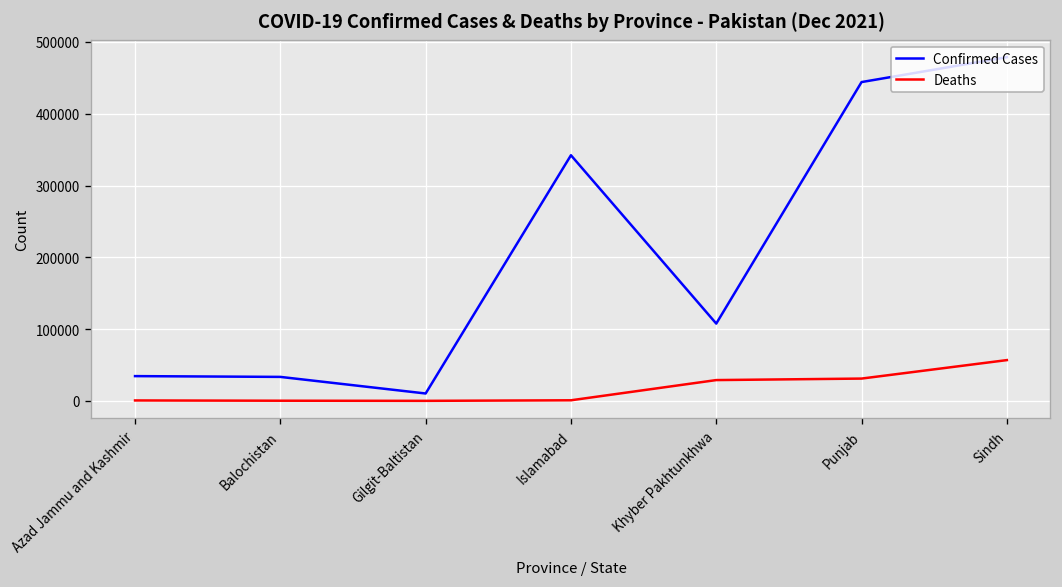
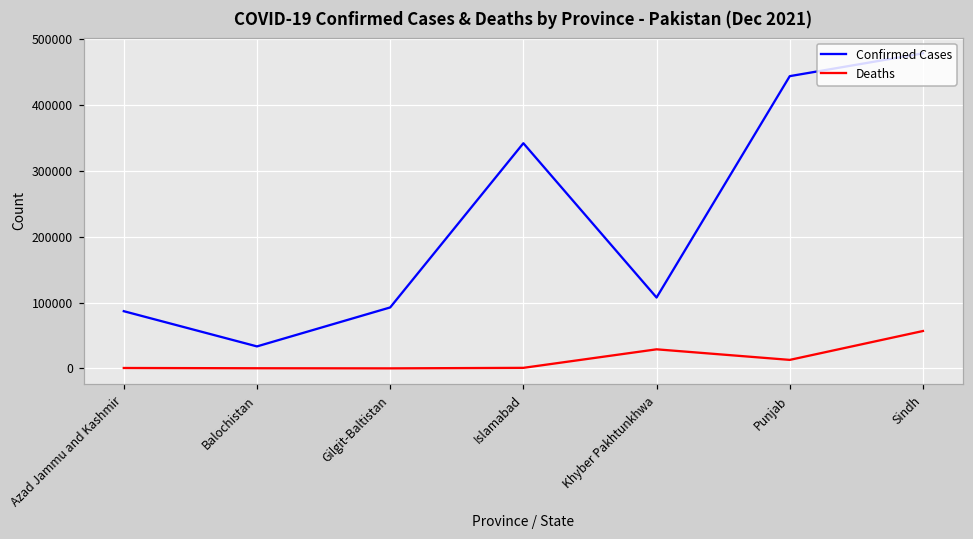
  {
    "Confirmed Cases": {
-     "Azad Jammu and Kashmir": 30000,
+     "Azad Jammu and Kashmir": 90000,
      "Balochistan": 30000,
-     "Gilgit-Baltistan": 10000,
+     "Gilgit-Baltistan": 90000,
      "Islamabad": 340000,
      "Khyber Pakhtunkhwa": 110000,
      "Punjab": 440000
    },
    "Deaths": {
      "Azad Jammu and Kashmir": 0,
      "Balochistan": 0,
      "Gilgit-Baltistan": 0,
      "Islamabad": 0,
      "Khyber Pakhtunkhwa": 30000,
-     "Punjab": 30000,
+     "Punjab": 10000,
      "Sindh": 60000
    }
  }
